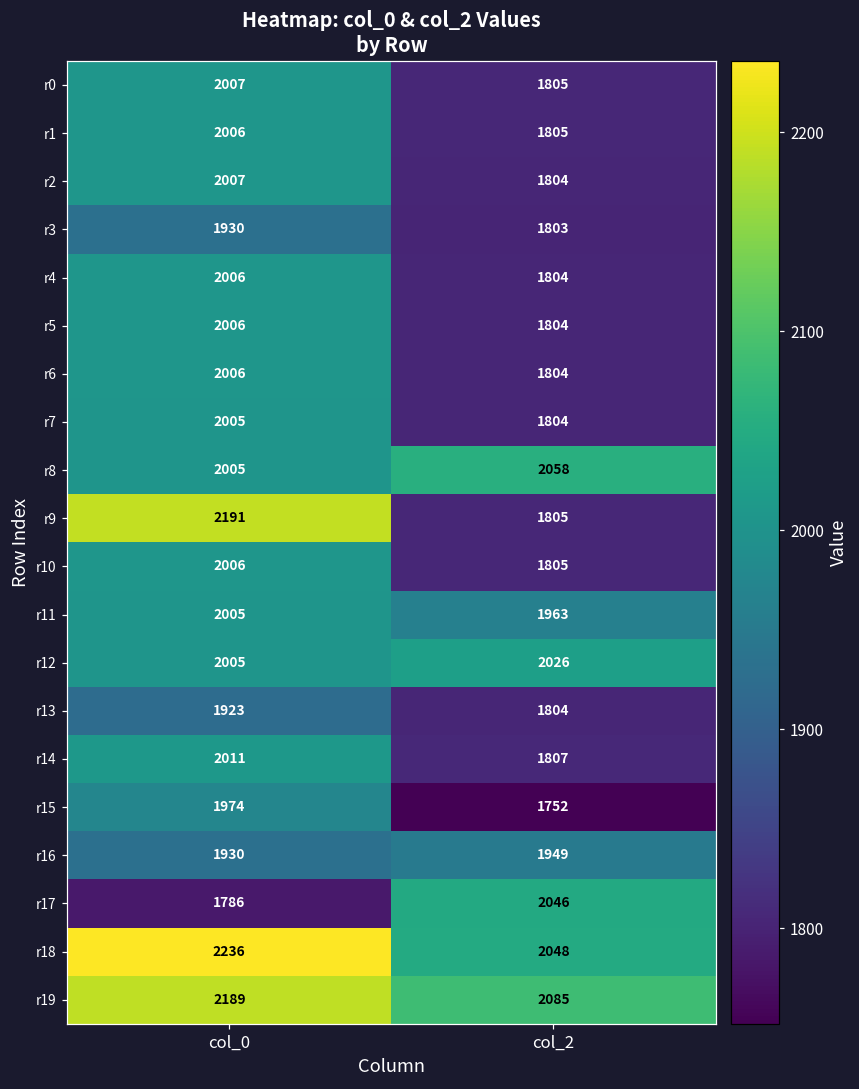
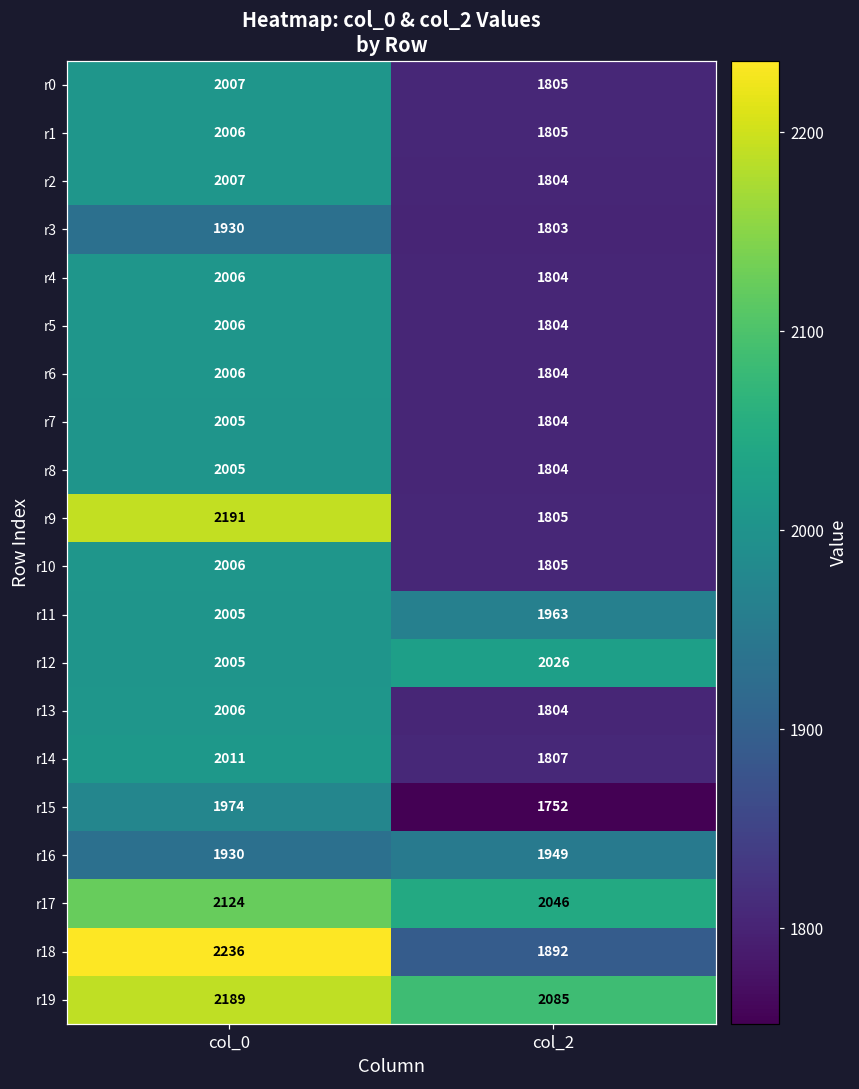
  {
    "r0": {
      "col_0": 2007,
      "col_2": 1805
    },
    "r1": {
      "col_0": 2006,
      "col_2": 1805
    },
    "r2": {
      "col_0": 2007,
      "col_2": 1804
    },
    "r3": {
      "col_0": 1930,
      "col_2": 1803
    },
    "r4": {
      "col_0": 2006,
      "col_2": 1804
    },
    "r5": {
      "col_0": 2006,
      "col_2": 1804
    },
    "r6": {
      "col_0": 2006,
      "col_2": 1804
    },
    "r7": {
      "col_0": 2005,
      "col_2": 1804
    },
    "r8": {
      "col_0": 2005,
-     "col_2": 2058
+     "col_2": 1804
    },
    "r9": {
      "col_0": 2191,
      "col_2": 1805
    },
    "r10": {
      "col_0": 2006,
      "col_2": 1805
    },
    "r11": {
      "col_0": 2005,
      "col_2": 1963
    },
    "r12": {
      "col_0": 2005,
      "col_2": 2026
    },
    "r13": {
-     "col_0": 1923,
+     "col_0": 2006,
      "col_2": 1804
    },
    "r14": {
      "col_0": 2011,
      "col_2": 1807
    },
    "r15": {
      "col_0": 1974,
      "col_2": 1752
    },
    "r16": {
      "col_0": 1930,
      "col_2": 1949
    },
    "r17": {
-     "col_0": 1786,
+     "col_0": 2124,
      "col_2": 2046
    },
    "r18": {
      "col_0": 2236,
-     "col_2": 2048
+     "col_2": 1892
    },
    "r19": {
      "col_0": 2189,
      "col_2": 2085
    }
  }
